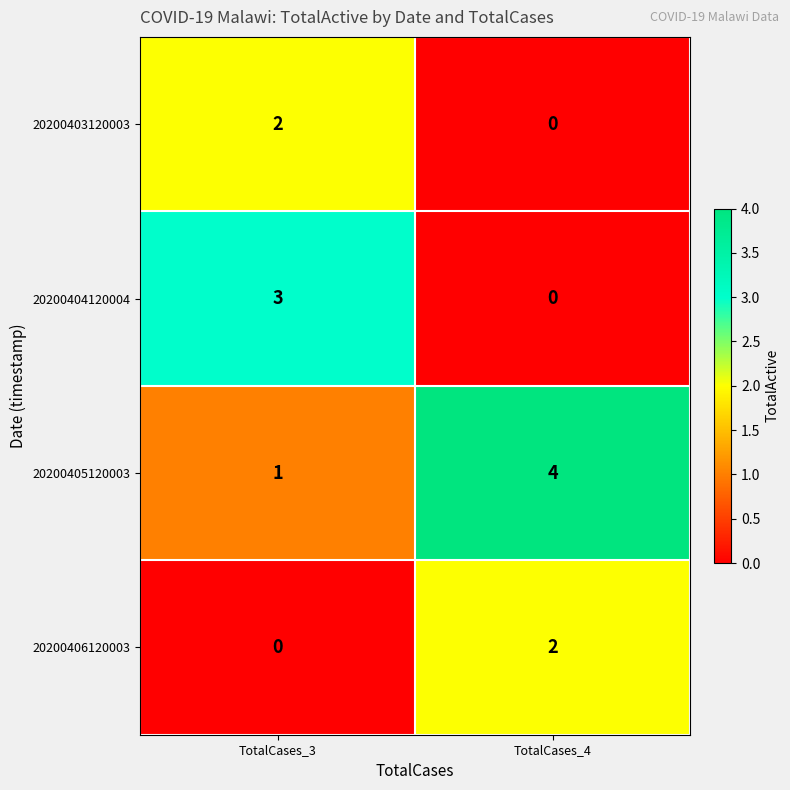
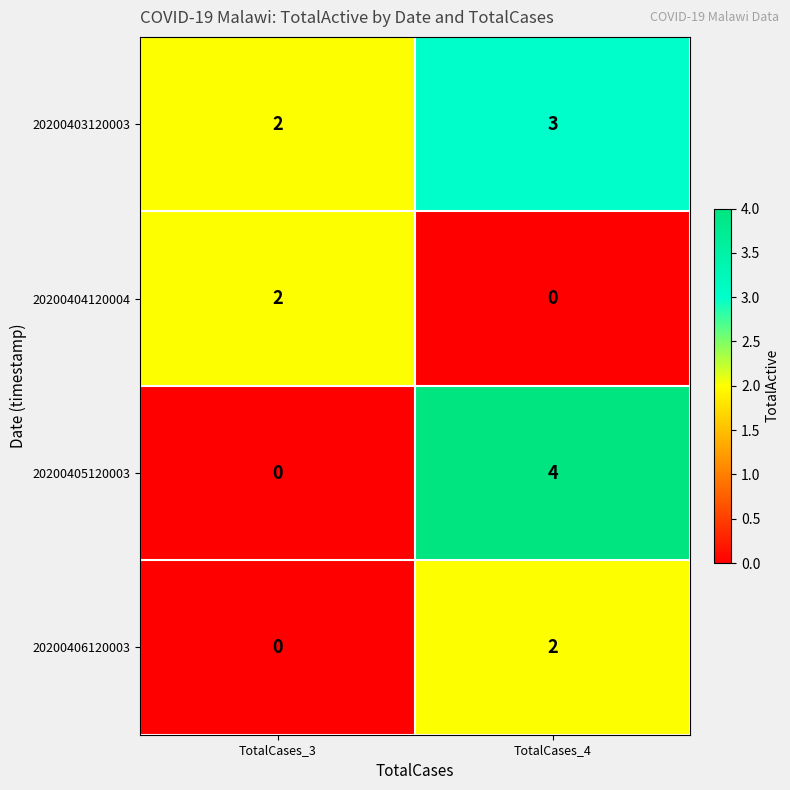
  {
    "20200403120003": {
      "TotalCases_3": 2,
-     "TotalCases_4": 0
+     "TotalCases_4": 3
    },
    "20200404120004": {
-     "TotalCases_3": 3,
+     "TotalCases_3": 2,
      "TotalCases_4": 0
    },
    "20200405120003": {
-     "TotalCases_3": 1,
+     "TotalCases_3": 0,
      "TotalCases_4": 4
    },
    "20200406120003": {
      "TotalCases_3": 0,
      "TotalCases_4": 2
    }
  }
